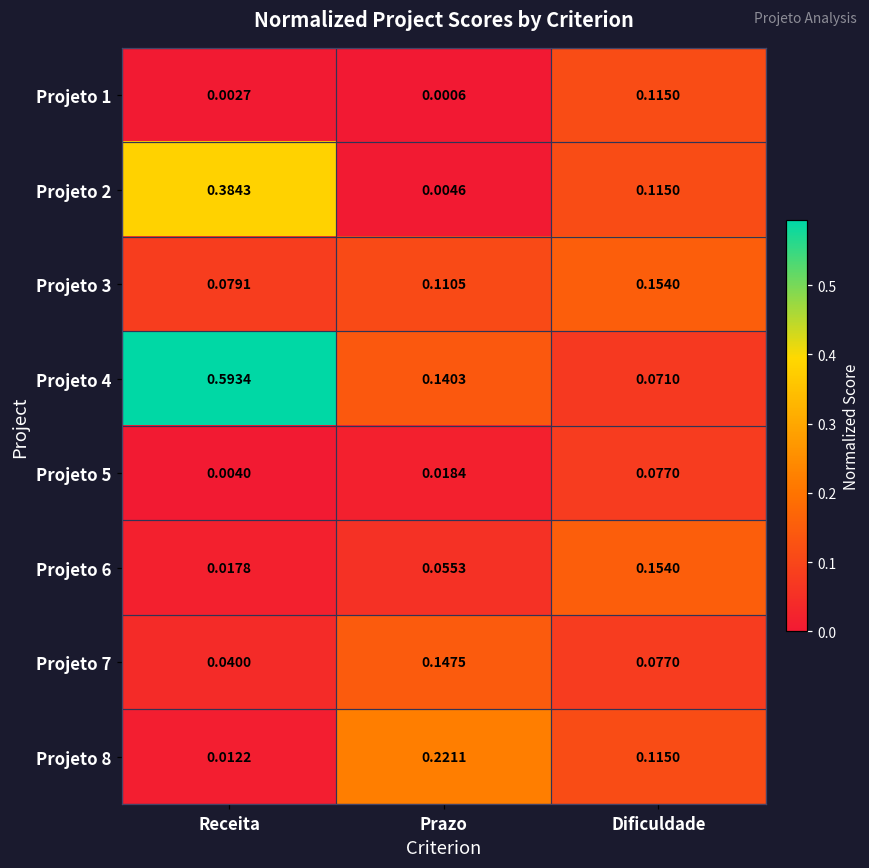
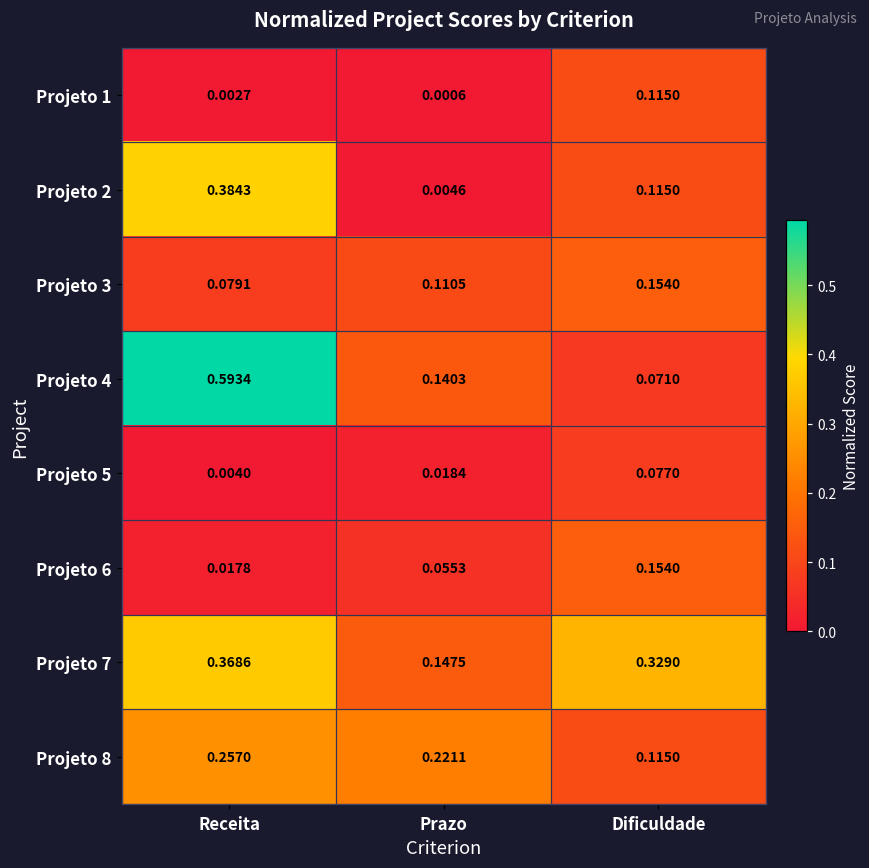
  {
    "Projeto 1": {
      "Receita": 0.0027,
      "Prazo": 0.0006,
      "Dificuldade": 0.1150
    },
    "Projeto 2": {
      "Receita": 0.3843,
      "Prazo": 0.0046,
      "Dificuldade": 0.1150
    },
    "Projeto 3": {
      "Receita": 0.0791,
      "Prazo": 0.1105,
      "Dificuldade": 0.1540
    },
    "Projeto 4": {
      "Receita": 0.5934,
      "Prazo": 0.1403,
      "Dificuldade": 0.0710
    },
    "Projeto 5": {
      "Receita": 0.0040,
      "Prazo": 0.0184,
      "Dificuldade": 0.0770
    },
    "Projeto 6": {
      "Receita": 0.0178,
      "Prazo": 0.0553,
      "Dificuldade": 0.1540
    },
    "Projeto 7": {
-     "Receita": 0.0400,
+     "Receita": 0.3686,
      "Prazo": 0.1475,
-     "Dificuldade": 0.0770
+     "Dificuldade": 0.3290
    },
    "Projeto 8": {
-     "Receita": 0.0122,
+     "Receita": 0.2570,
      "Prazo": 0.2211,
      "Dificuldade": 0.1150
    }
  }
